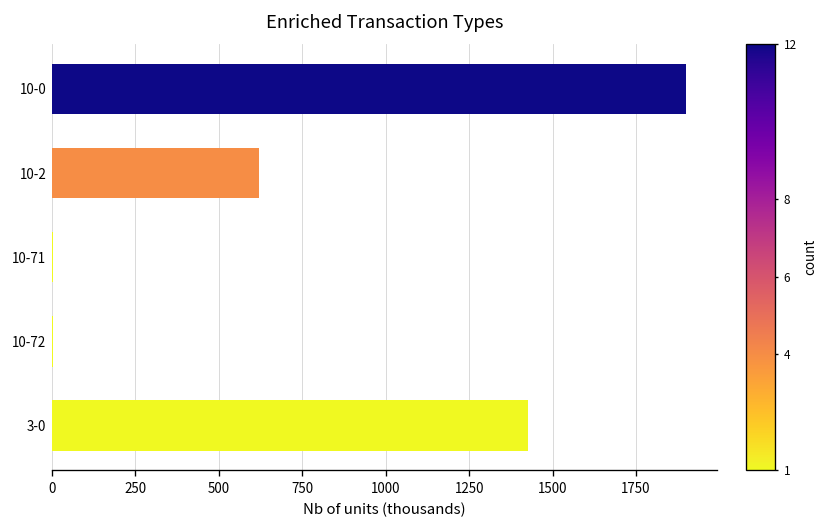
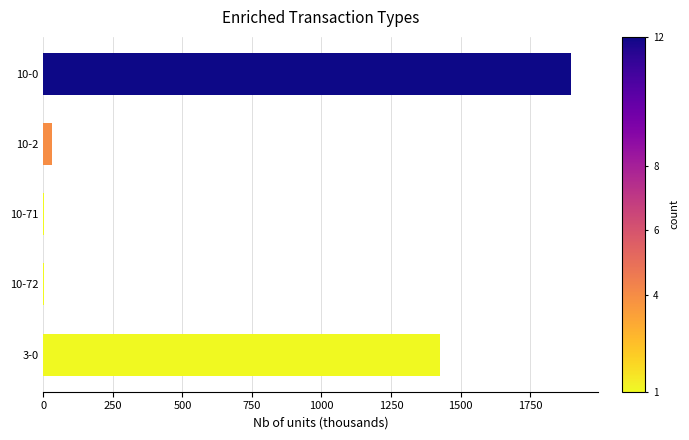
  {
    "10-0": 1900,
-   "10-2": 620,
+   "10-2": 30,
    "3-0": 1430
  }
